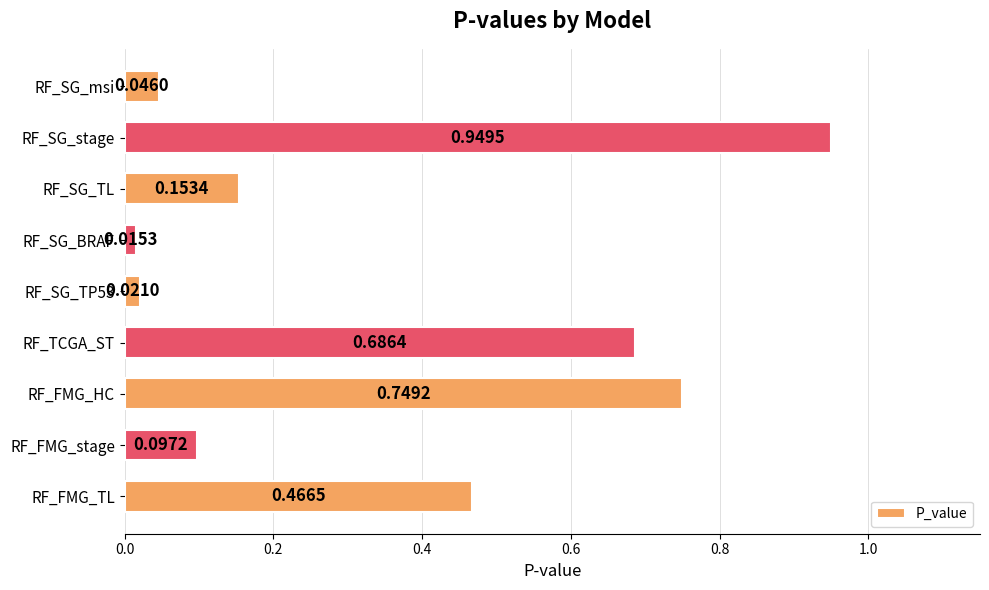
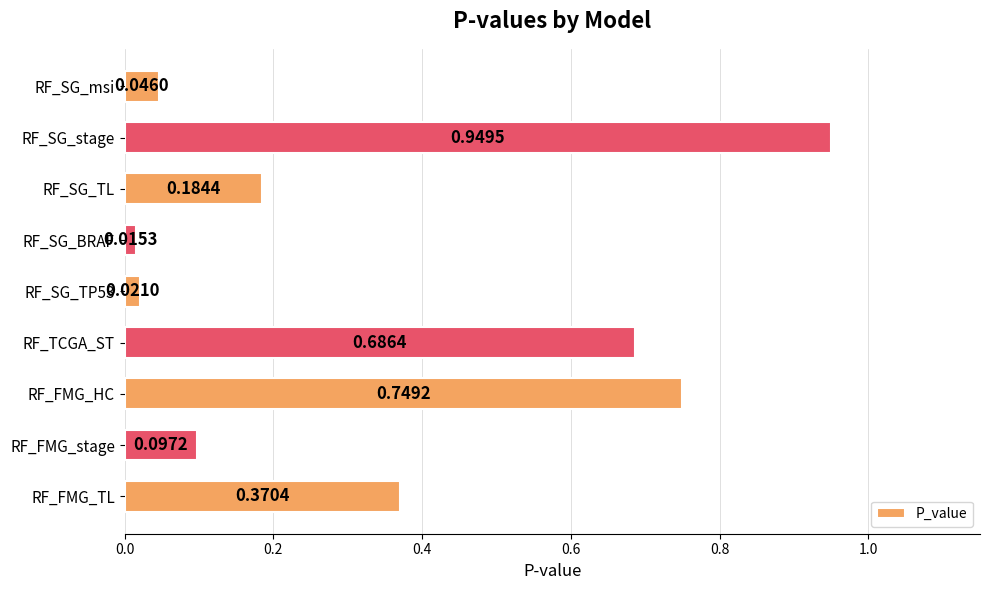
  {
    "RF_SG_msi": 0.0460,
    "RF_SG_stage": 0.9495,
-   "RF_SG_TL": 0.1534,
+   "RF_SG_TL": 0.1844,
    "RF_SG_BRAF": 0.0153,
    "RF_SG_TP53": 0.0210,
    "RF_TCGA_ST": 0.6864,
    "RF_FMG_HC": 0.7492,
    "RF_FMG_stage": 0.0972,
-   "RF_FMG_TL": 0.4665
+   "RF_FMG_TL": 0.3704
  }
